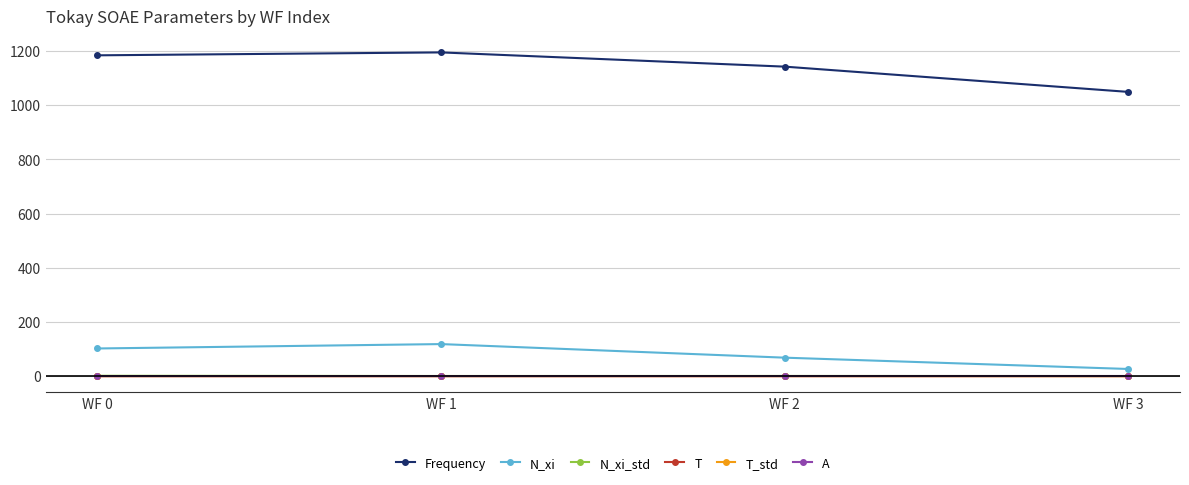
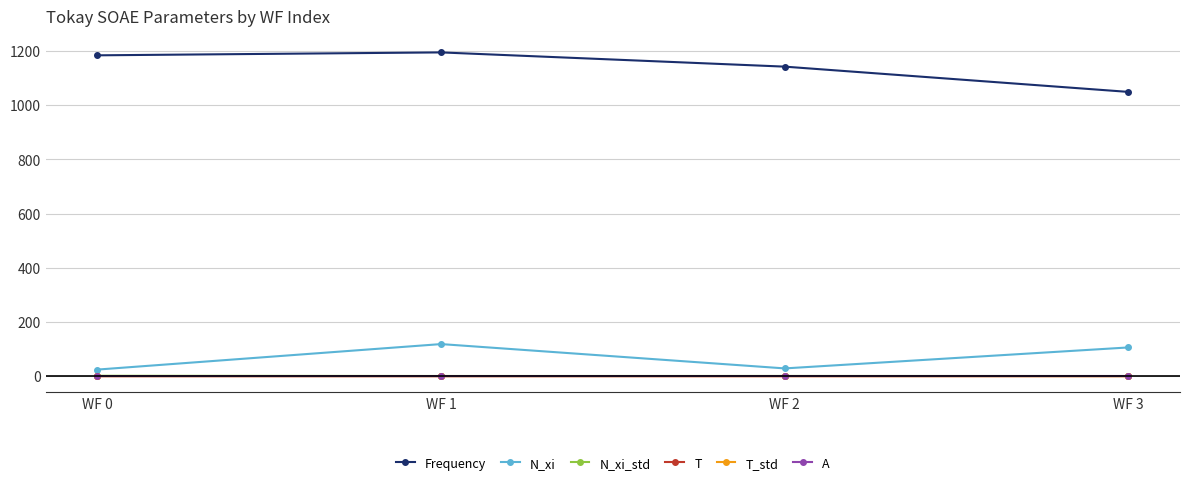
  {
    "Frequency": {
      "WF 0": 1180,
      "WF 1": 1200,
      "WF 2": 1140,
      "WF 3": 1050
    },
    "N_xi": {
-     "WF 0": 100,
+     "WF 0": 20,
      "WF 1": 120,
-     "WF 2": 70,
-     "WF 3": 30
+     "WF 2": 30,
+     "WF 3": 110
    }
  }
